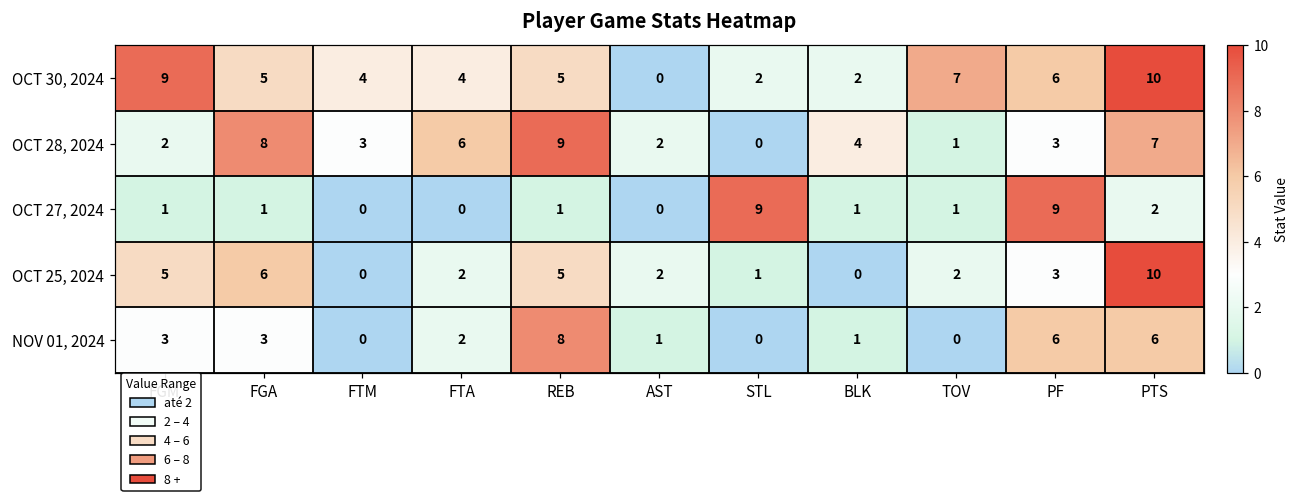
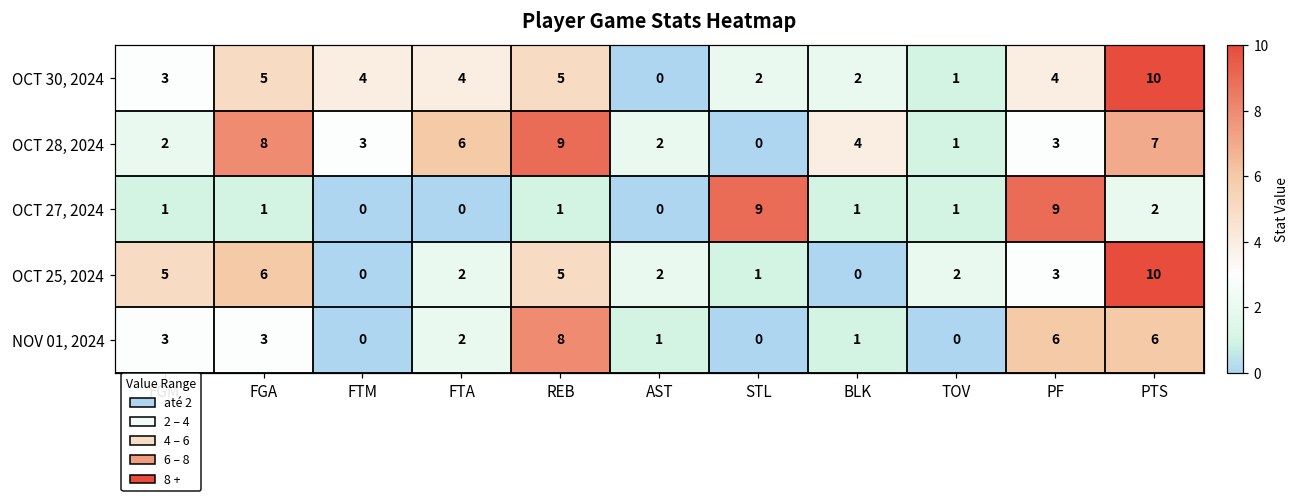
  {
    "OCT 30, 2024": {
-     "FGM": 9,
+     "FGM": 3,
      "FGA": 5,
      "FTM": 4,
      "FTA": 4,
      "REB": 5,
      "AST": 0,
      "STL": 2,
      "BLK": 2,
-     "TOV": 7,
-     "PF": 6,
+     "TOV": 1,
+     "PF": 4,
      "PTS": 10
    },
    "OCT 28, 2024": {
      "FGM": 2,
      "FGA": 8,
      "FTM": 3,
      "FTA": 6,
      "REB": 9,
      "AST": 2,
      "STL": 0,
      "BLK": 4,
      "TOV": 1,
      "PF": 3,
      "PTS": 7
    },
    "OCT 27, 2024": {
      "FGM": 1,
      "FGA": 1,
      "FTM": 0,
      "FTA": 0,
      "REB": 1,
      "AST": 0,
      "STL": 9,
      "BLK": 1,
      "TOV": 1,
      "PF": 9,
      "PTS": 2
    },
    "OCT 25, 2024": {
      "FGM": 5,
      "FGA": 6,
      "FTM": 0,
      "FTA": 2,
      "REB": 5,
      "AST": 2,
      "STL": 1,
      "BLK": 0,
      "TOV": 2,
      "PF": 3,
      "PTS": 10
    },
    "NOV 01, 2024": {
      "FGM": 3,
      "FGA": 3,
      "FTM": 0,
      "FTA": 2,
      "REB": 8,
      "AST": 1,
      "STL": 0,
      "BLK": 1,
      "TOV": 0,
      "PF": 6,
      "PTS": 6
    }
  }
